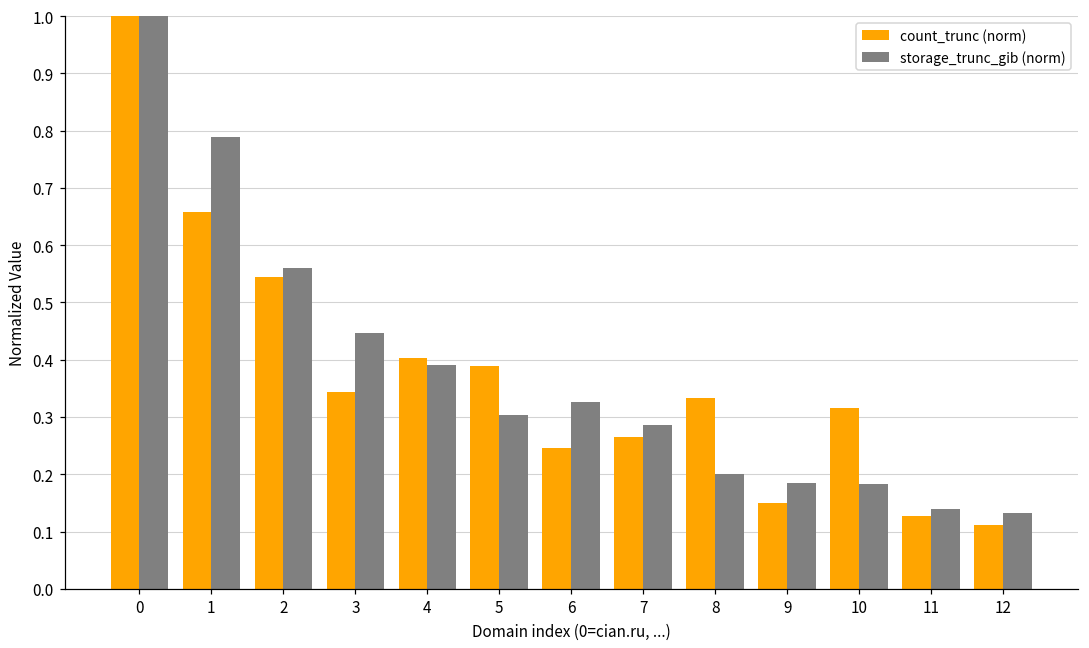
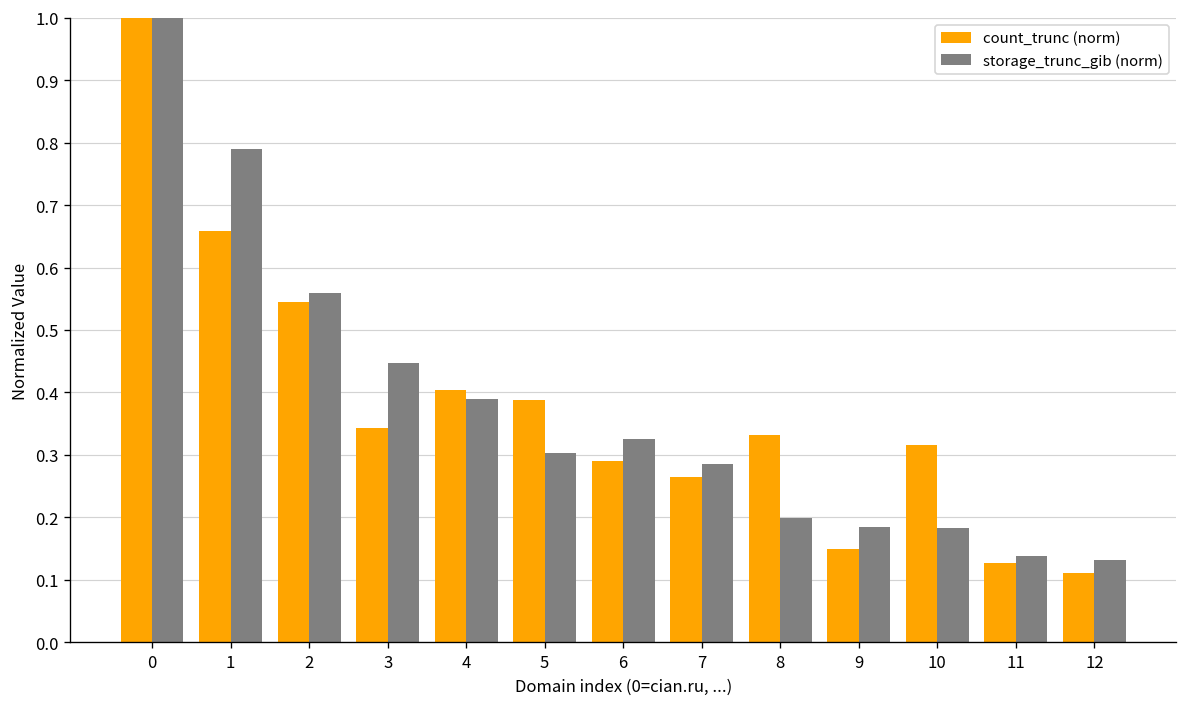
  {
    "count_trunc (norm)": {
      "0": 1.00,
      "1": 0.66,
      "2": 0.54,
      "3": 0.34,
      "4": 0.40,
      "5": 0.39,
-     "6": 0.25,
+     "6": 0.29,
      "7": 0.26,
      "8": 0.33,
      "9": 0.15,
      "10": 0.32,
      "11": 0.13,
      "12": 0.11
    },
    "storage_trunc_gib (norm)": {
      "0": 1.00,
      "1": 0.79,
      "2": 0.56,
      "3": 0.45,
      "4": 0.39,
      "5": 0.30,
      "6": 0.33,
      "7": 0.29,
      "8": 0.20,
      "9": 0.18,
      "10": 0.18,
      "11": 0.14,
      "12": 0.13
    }
  }
